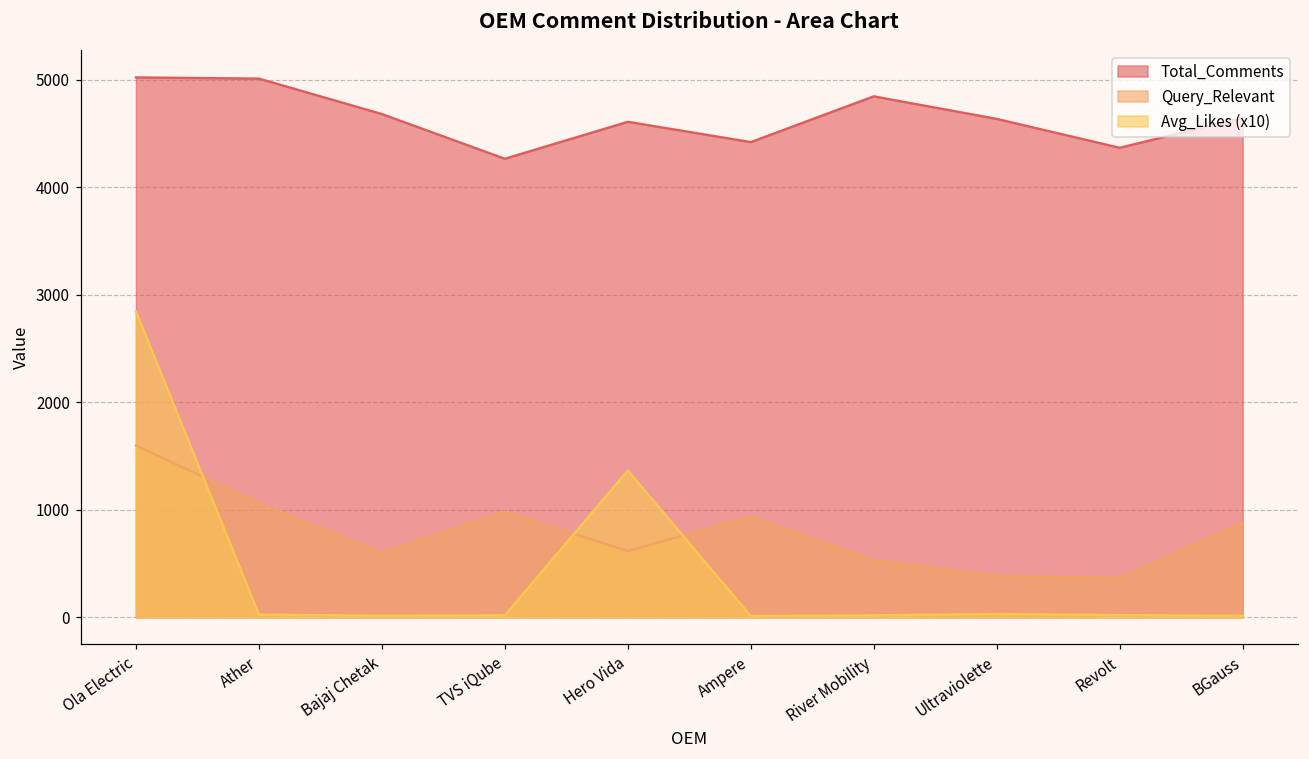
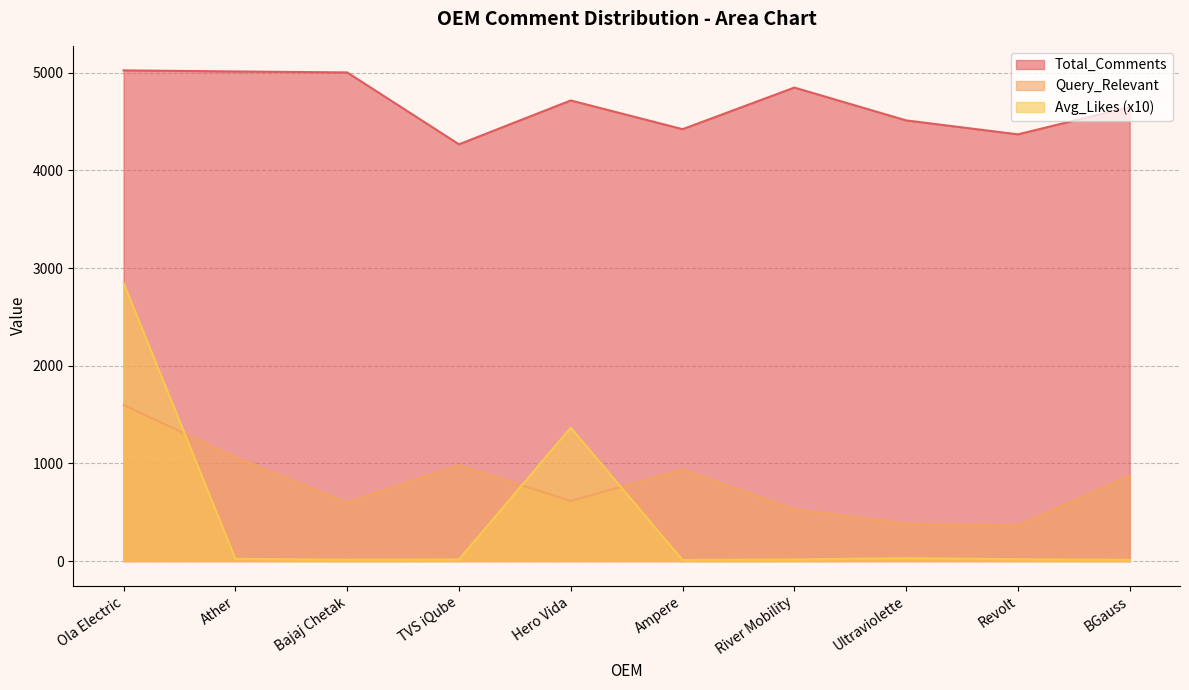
  {
    "Total_Comments": {
      "Ola Electric": 5000,
      "Ather": 5000,
-     "Bajaj Chetak": 4700,
+     "Bajaj Chetak": 5000,
      "TVS iQube": 4300,
-     "Hero Vida": 4600,
+     "Hero Vida": 4700,
      "Ampere": 4400,
      "River Mobility": 4800,
-     "Ultraviolette": 4600,
+     "Ultraviolette": 4500,
      "Revolt": 4400
    }
  }
